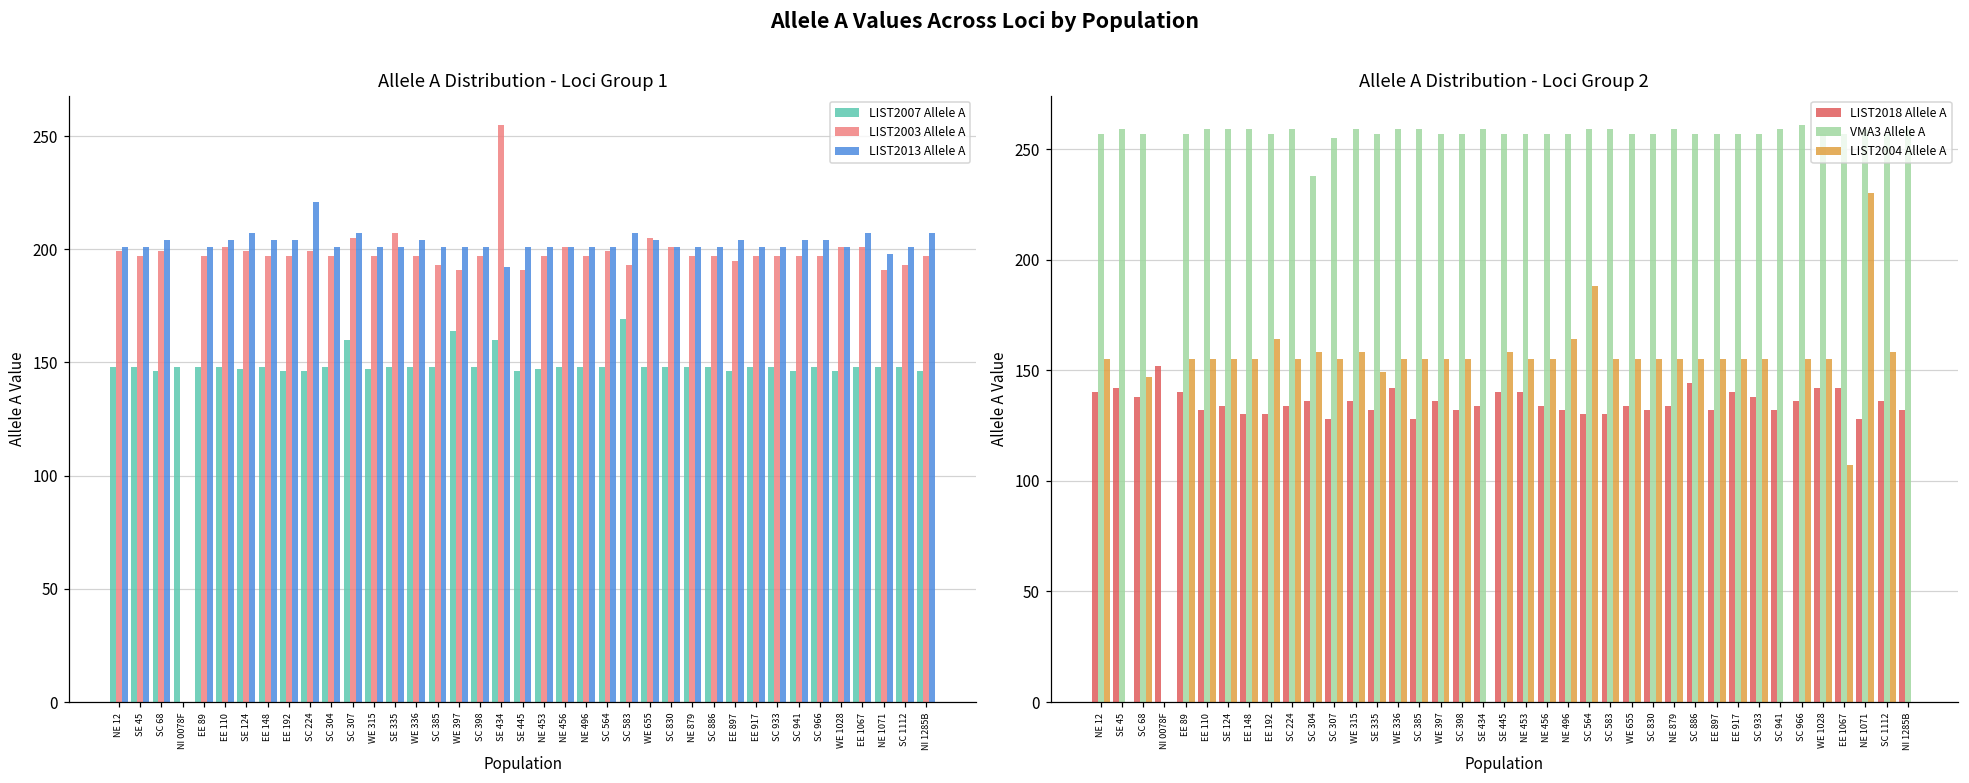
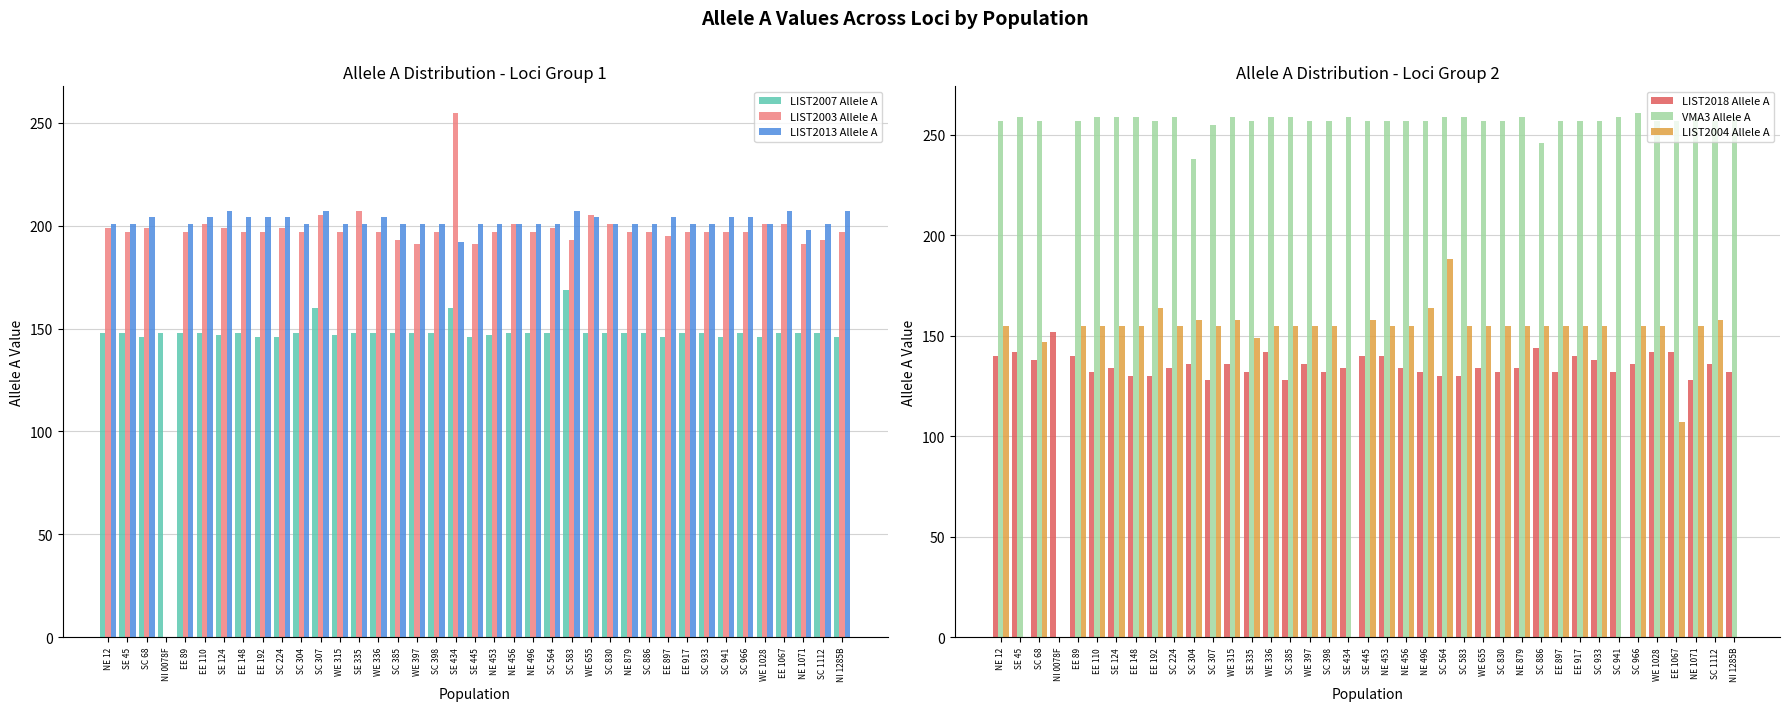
  {
    "Allele A Distribution - Loci Group 1": {
      "LIST2007 Allele A": {
        "NE 12": 148,
        "SE 45": 148,
        "SC 68": 146,
        "NI 0078F": 148,
        "EE 89": 148,
        "EE 110": 148,
        "SE 124": 147,
        "EE 148": 148,
        "EE 192": 146,
        "SC 224": 146,
        "SC 304": 148,
        "SC 307": 160,
        "WE 315": 147,
        "SE 335": 148,
        "WE 336": 148,
        "SC 385": 148,
-       "WE 397": 164,
+       "WE 397": 148,
        "SC 398": 148,
        "SE 434": 160,
        "SE 445": 146,
        "NE 453": 147,
        "NE 456": 148,
        "NE 496": 148,
        "SC 564": 148,
        "SC 583": 169,
        "WE 655": 148,
        "SC 830": 148,
        "NE 879": 148,
        "SC 886": 148,
        "EE 897": 146,
        "EE 917": 148,
        "SC 933": 148,
        "SC 941": 146,
        "SC 966": 148,
        "WE 1028": 146,
        "EE 1067": 148,
        "NE 1071": 148,
        "SC 1112": 148,
        "NI 1285B": 146
      },
      "LIST2013 Allele A": {
        "NE 12": 201,
        "SE 45": 201,
        "SC 68": 204,
        "NI 0078F": 0,
        "EE 89": 201,
        "EE 110": 204,
        "SE 124": 207,
        "EE 148": 204,
        "EE 192": 204,
-       "SC 224": 221,
+       "SC 224": 204,
        "SC 304": 201,
        "SC 307": 207,
        "WE 315": 201,
        "SE 335": 201,
        "WE 336": 204,
        "SC 385": 201,
        "WE 397": 201,
        "SC 398": 201,
        "SE 434": 192,
        "SE 445": 201,
        "NE 453": 201,
        "NE 456": 201,
        "NE 496": 201,
        "SC 564": 201,
        "SC 583": 207,
        "WE 655": 204,
        "SC 830": 201,
        "NE 879": 201,
        "SC 886": 201,
        "EE 897": 204,
        "EE 917": 201,
        "SC 933": 201,
        "SC 941": 204,
        "SC 966": 204,
        "WE 1028": 201,
        "EE 1067": 207,
        "NE 1071": 198,
        "SC 1112": 201,
        "NI 1285B": 207
      }
    },
    "Allele A Distribution - Loci Group 2": {
      "VMA3 Allele A": {
        "NE 12": 257,
        "SE 45": 259,
        "SC 68": 257,
        "NI 0078F": 0,
        "EE 89": 257,
        "EE 110": 259,
        "SE 124": 259,
        "EE 148": 259,
        "EE 192": 257,
        "SC 224": 259,
        "SC 304": 238,
        "SC 307": 255,
        "WE 315": 259,
        "SE 335": 257,
        "WE 336": 259,
        "SC 385": 259,
        "WE 397": 257,
        "SC 398": 257,
        "SE 434": 259,
        "SE 445": 257,
        "NE 453": 257,
        "NE 456": 257,
        "NE 496": 257,
        "SC 564": 259,
        "SC 583": 259,
        "WE 655": 257,
        "SC 830": 257,
        "NE 879": 259,
-       "SC 886": 257,
+       "SC 886": 246,
        "EE 897": 257,
        "EE 917": 257,
        "SC 933": 257,
        "SC 941": 259,
        "SC 966": 261
      },
      "LIST2004 Allele A": {
        "NE 12": 155,
        "SE 45": 0,
        "SC 68": 147,
        "NI 0078F": 0,
        "EE 89": 155,
        "EE 110": 155,
        "SE 124": 155,
        "EE 148": 155,
        "EE 192": 164,
        "SC 224": 155,
        "SC 304": 158,
        "SC 307": 155,
        "WE 315": 158,
        "SE 335": 149,
        "WE 336": 155,
        "SC 385": 155,
        "WE 397": 155,
        "SC 398": 155,
        "SE 434": 0,
        "SE 445": 158,
        "NE 453": 155,
        "NE 456": 155,
        "NE 496": 164,
        "SC 564": 188,
        "SC 583": 155,
        "WE 655": 155,
        "SC 830": 155,
        "NE 879": 155,
        "SC 886": 155,
        "EE 897": 155,
        "EE 917": 155,
        "SC 933": 155,
        "SC 941": 0,
        "SC 966": 155,
        "WE 1028": 155,
        "EE 1067": 107,
-       "NE 1071": 230,
+       "NE 1071": 155,
        "SC 1112": 158,
        "NI 1285B": 0
      }
    }
  }
